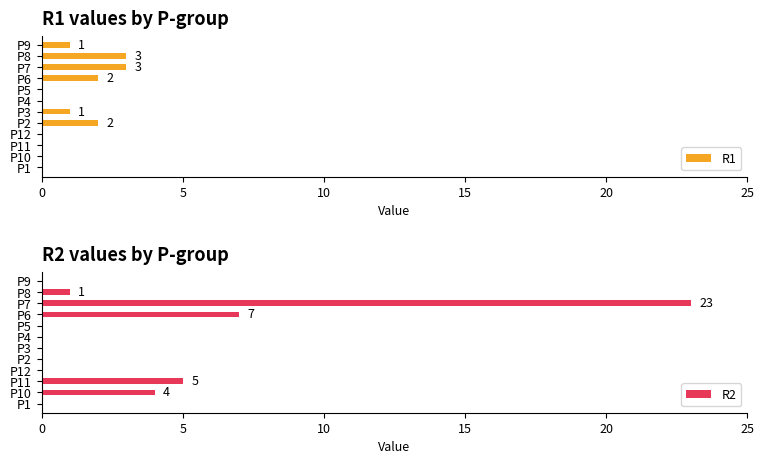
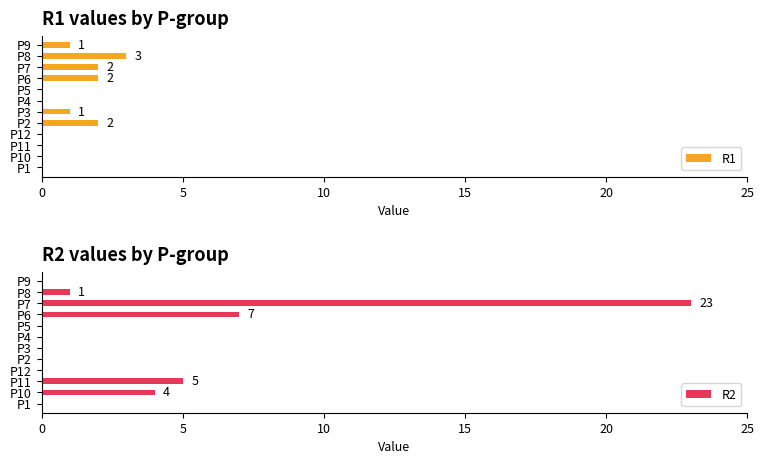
  {
    "R1 values by P-group": {
      "P9": 1,
      "P8": 3,
-     "P7": 3,
+     "P7": 2,
      "P6": 2,
      "P3": 1,
      "P2": 2
    },
    "R2 values by P-group": {
      "P8": 1,
      "P7": 23,
      "P6": 7,
      "P11": 5,
      "P10": 4
    }
  }
